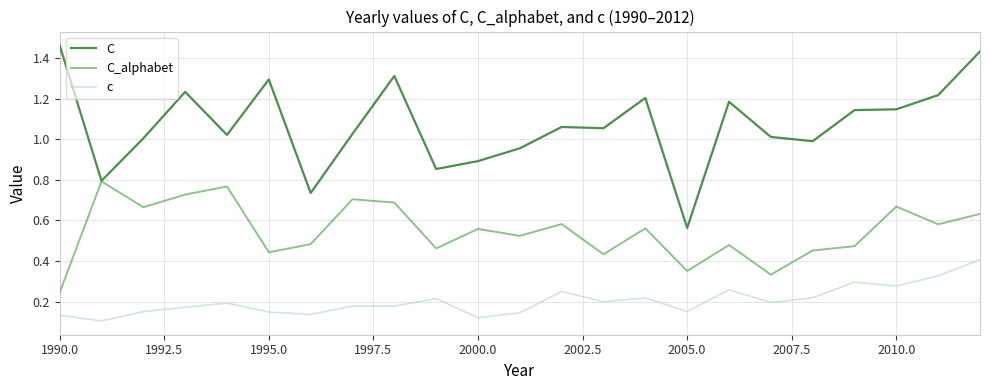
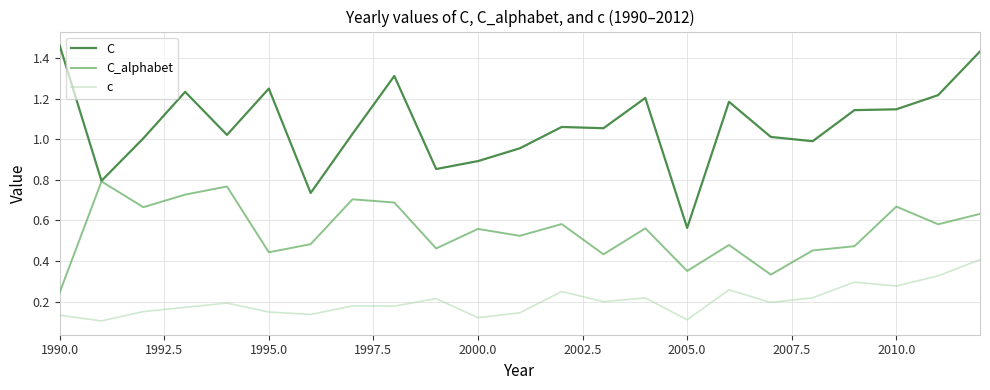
  {
    "C": {
      "1990.0": 1.46,
-     "1995.0": 1.29,
+     "1995.0": 1.25,
      "2000.0": 0.89,
      "2005.0": 0.56,
      "2010.0": 1.15
    },
    "C_alphabet": {
      "1990.0": 0.25,
      "1995.0": 0.44,
      "2000.0": 0.56,
      "2005.0": 0.35,
      "2010.0": 0.67
    },
    "c": {
      "1990.0": 0.13,
      "1995.0": 0.15,
      "2000.0": 0.12,
-     "2005.0": 0.15,
+     "2005.0": 0.11,
      "2010.0": 0.28
    }
  }
